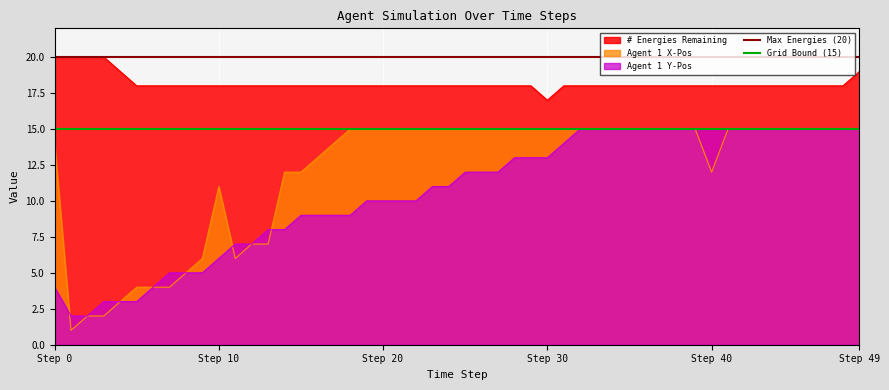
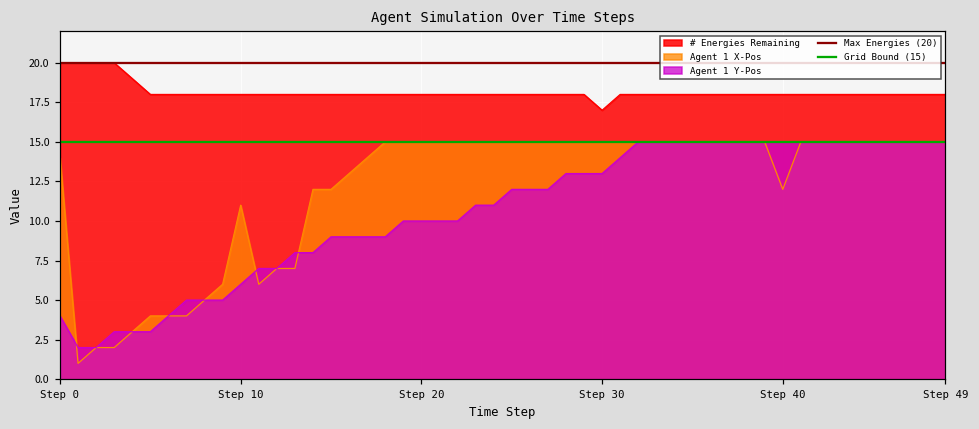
  {
    "# Energies Remaining": {
      "Step 0": 20,
      "Step 10": 18,
      "Step 20": 18,
      "Step 30": 17,
      "Step 40": 18,
-     "Step 49": 19
+     "Step 49": 18
    },
    "Agent 1 X-Pos": {
      "Step 0": 14,
      "Step 10": 11,
      "Step 20": 15,
      "Step 30": 15,
      "Step 40": 12
    },
    "Agent 1 Y-Pos": {
      "Step 0": 4,
      "Step 10": 6,
      "Step 20": 10,
      "Step 30": 13,
      "Step 40": 15
    }
  }
